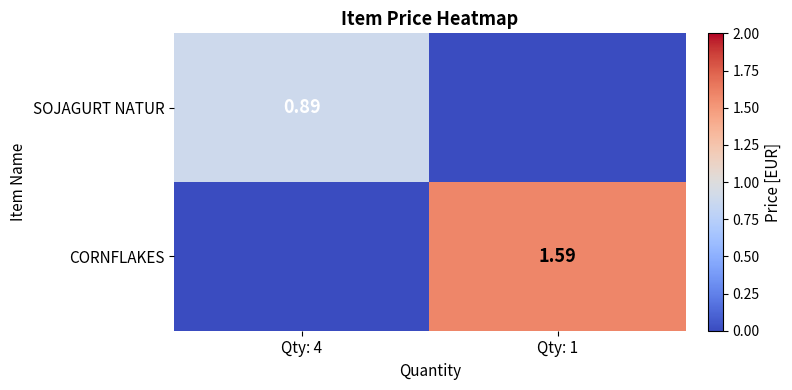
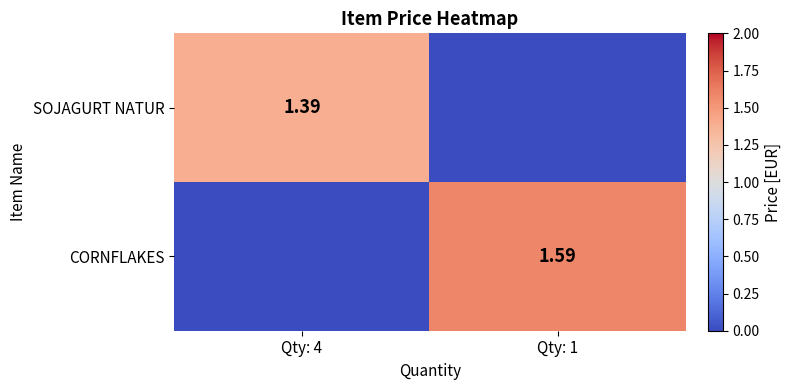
  {
    "SOJAGURT NATUR": {
-     "Qty: 4": 0.89
+     "Qty: 4": 1.39
    },
    "CORNFLAKES": {
      "Qty: 1": 1.59
    }
  }
